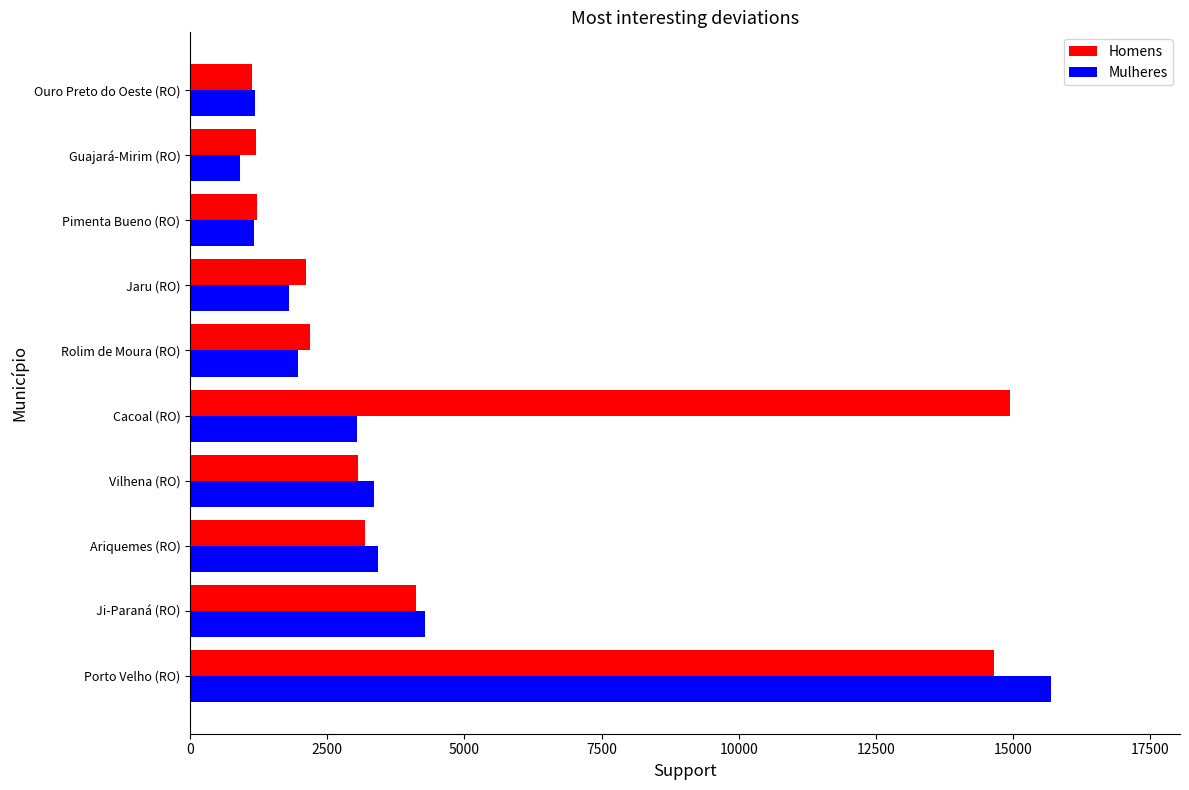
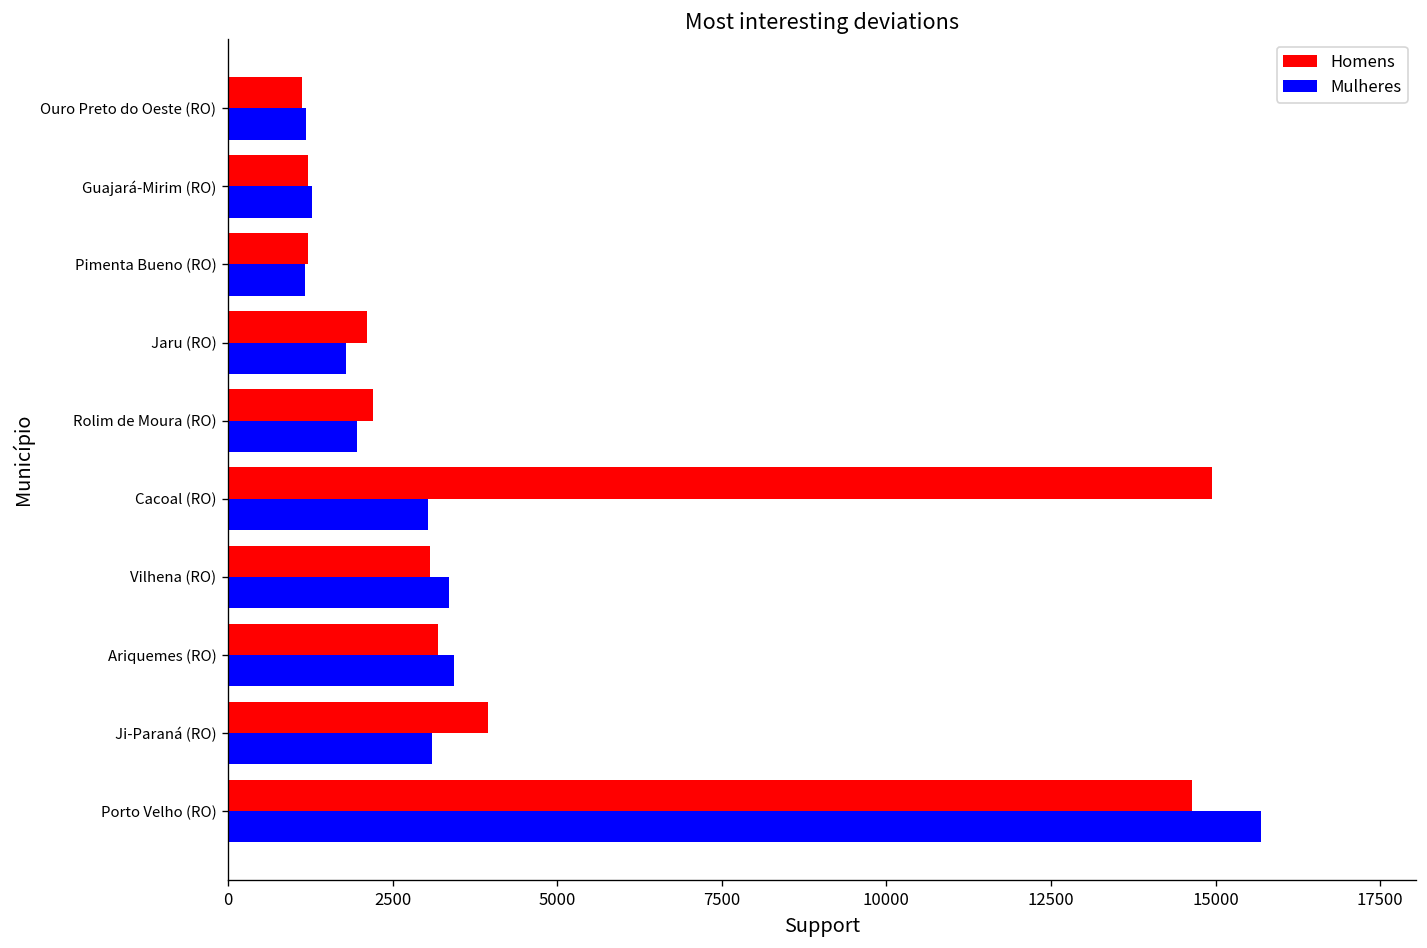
  {
    "Homens": {
      "Ouro Preto do Oeste (RO)": 1100,
      "Guajará-Mirim (RO)": 1200,
      "Pimenta Bueno (RO)": 1200,
      "Jaru (RO)": 2100,
      "Rolim de Moura (RO)": 2200,
      "Cacoal (RO)": 14900,
      "Vilhena (RO)": 3100,
      "Ariquemes (RO)": 3200,
-     "Ji-Paraná (RO)": 4100,
+     "Ji-Paraná (RO)": 3900,
      "Porto Velho (RO)": 14600
    },
    "Mulheres": {
      "Ouro Preto do Oeste (RO)": 1200,
-     "Guajará-Mirim (RO)": 900,
+     "Guajará-Mirim (RO)": 1300,
      "Pimenta Bueno (RO)": 1200,
      "Jaru (RO)": 1800,
      "Rolim de Moura (RO)": 2000,
      "Cacoal (RO)": 3000,
      "Vilhena (RO)": 3400,
      "Ariquemes (RO)": 3400,
-     "Ji-Paraná (RO)": 4300,
+     "Ji-Paraná (RO)": 3100,
      "Porto Velho (RO)": 15700
    }
  }
